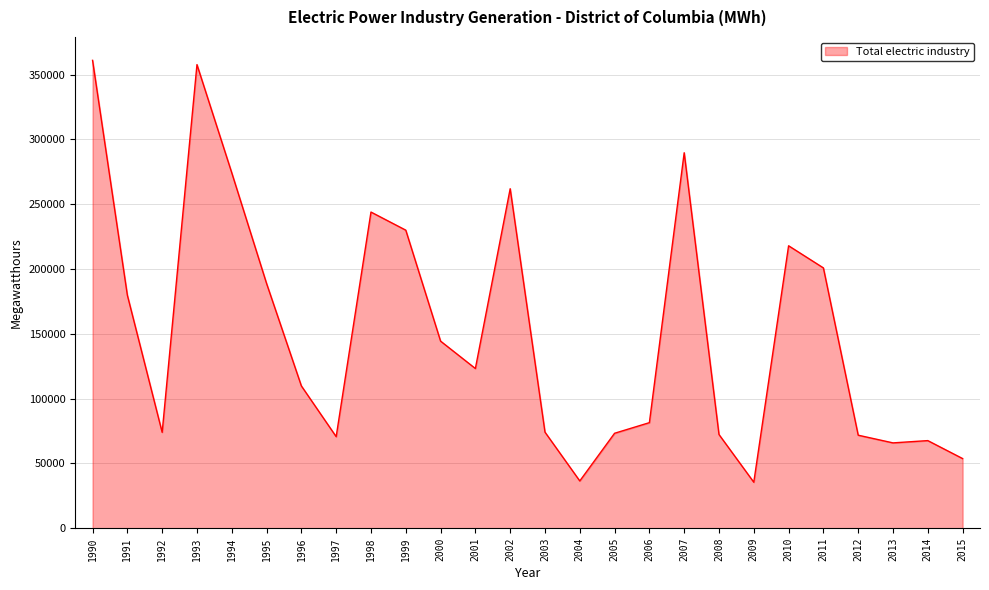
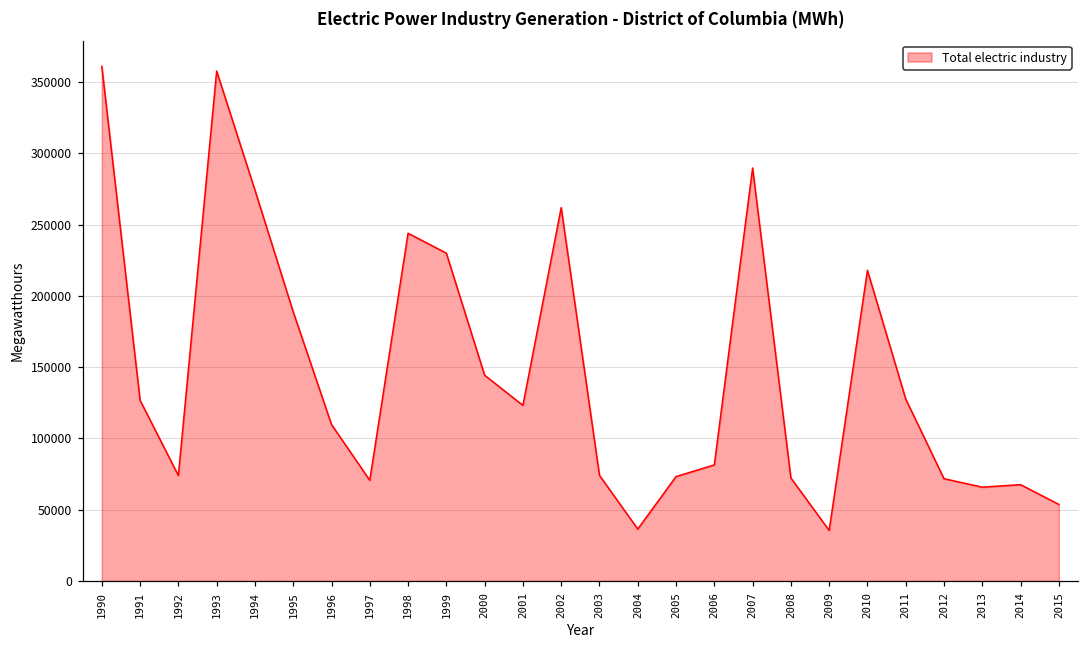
  {
    "1990": 361000,
-   "1991": 180000,
+   "1991": 127000,
    "1992": 74000,
    "1993": 358000,
    "1994": 274000,
    "1995": 189000,
    "1996": 110000,
    "1997": 71000,
    "1998": 244000,
    "1999": 230000,
    "2000": 144000,
    "2001": 123000,
    "2002": 262000,
    "2003": 74000,
    "2004": 36000,
    "2005": 73000,
    "2006": 81000,
    "2007": 290000,
    "2008": 72000,
    "2009": 35000,
    "2010": 218000,
-   "2011": 201000,
+   "2011": 128000,
    "2012": 72000,
    "2013": 66000,
    "2014": 68000,
    "2015": 54000
  }
